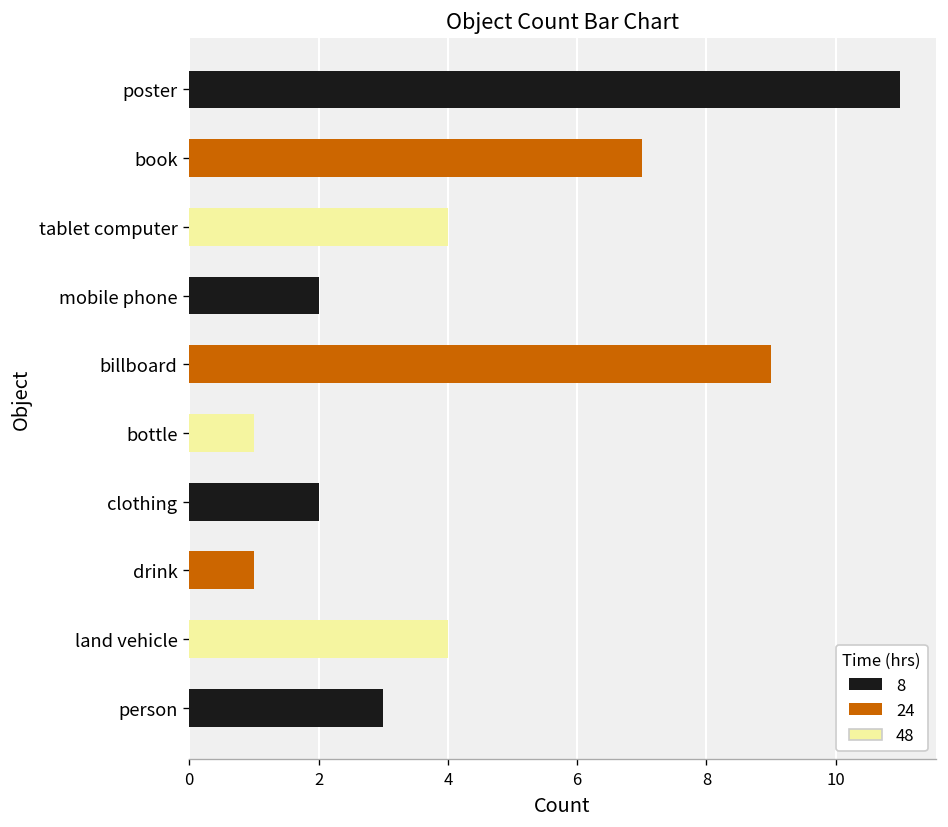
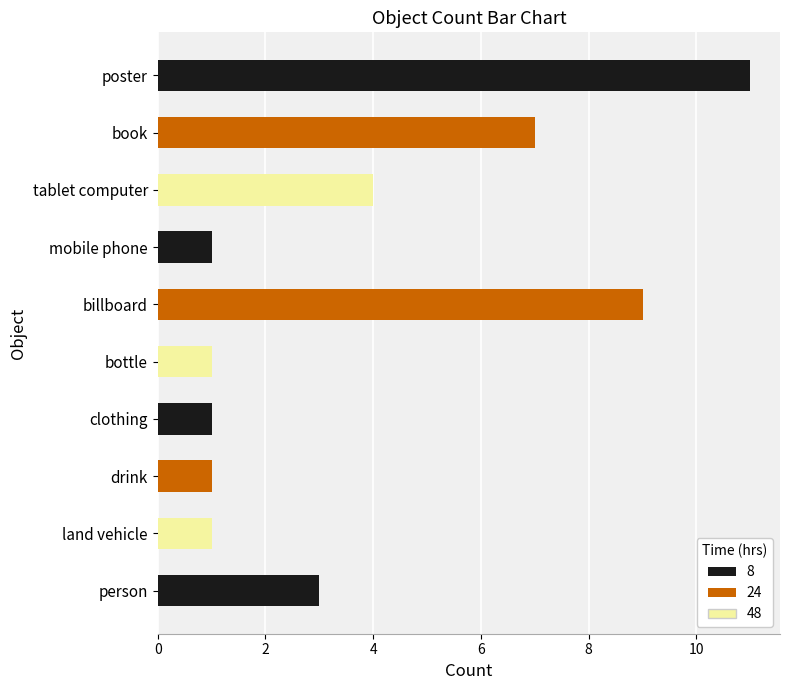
  {
    "poster": 11,
    "book": 7,
    "tablet computer": 4,
-   "mobile phone": 2,
+   "mobile phone": 1,
    "billboard": 9,
    "bottle": 1,
-   "clothing": 2,
+   "clothing": 1,
    "drink": 1,
-   "land vehicle": 4,
+   "land vehicle": 1,
    "person": 3
  }
